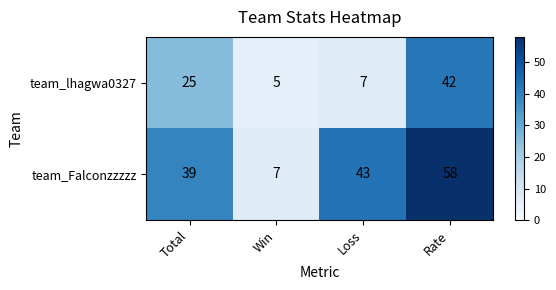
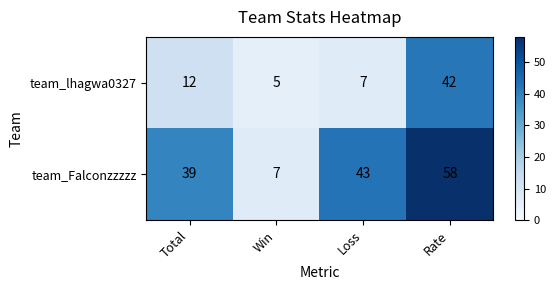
  {
    "team_lhagwa0327": {
-     "Total": 25,
+     "Total": 12,
      "Win": 5,
      "Loss": 7,
      "Rate": 42
    },
    "team_Falconzzzzz": {
      "Total": 39,
      "Win": 7,
      "Loss": 43,
      "Rate": 58
    }
  }
